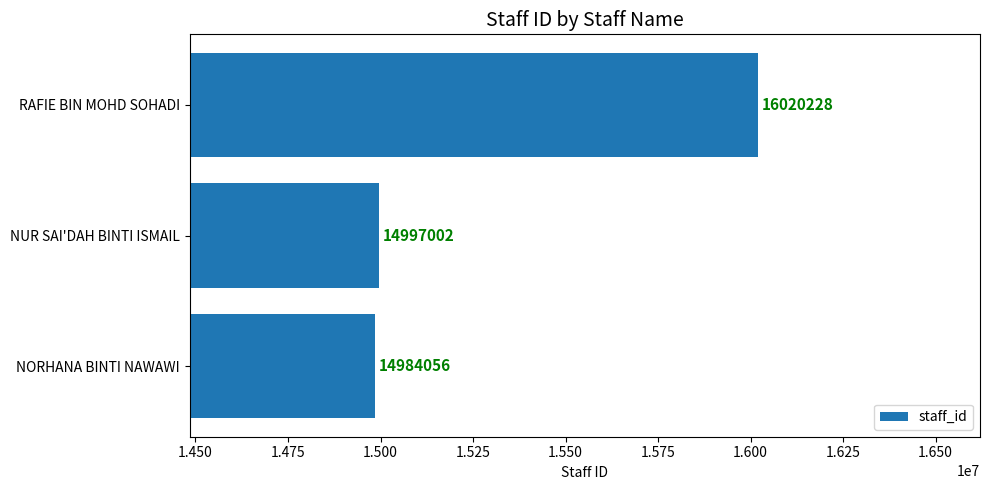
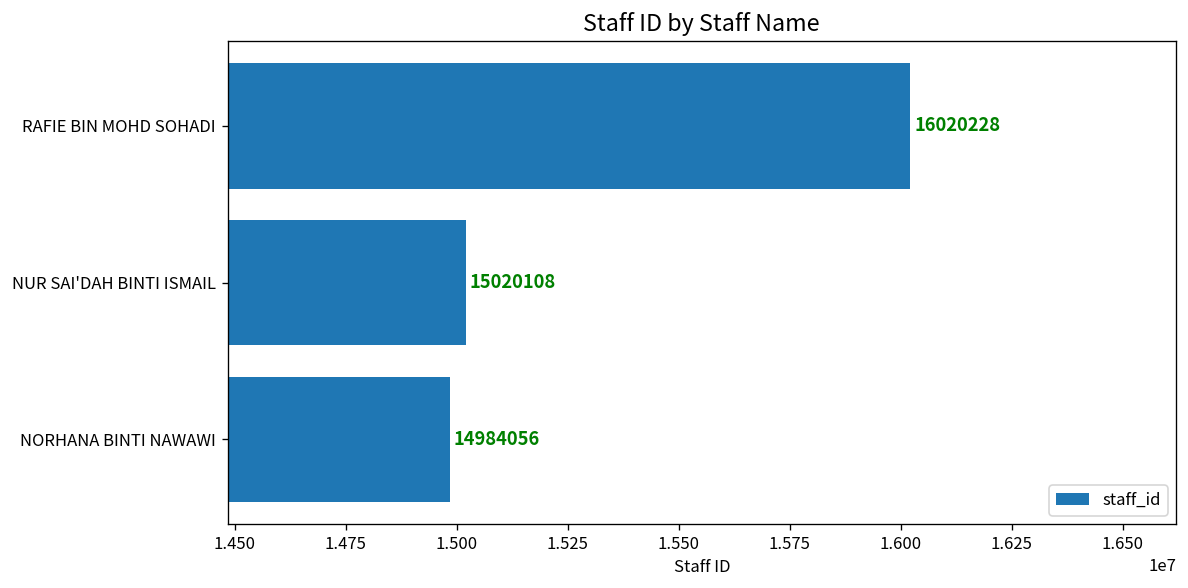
  {
    "RAFIE BIN MOHD SOHADI": 16020228,
-   "NUR SAI'DAH BINTI ISMAIL": 14997002,
+   "NUR SAI'DAH BINTI ISMAIL": 15020108,
    "NORHANA BINTI NAWAWI": 14984056
  }
